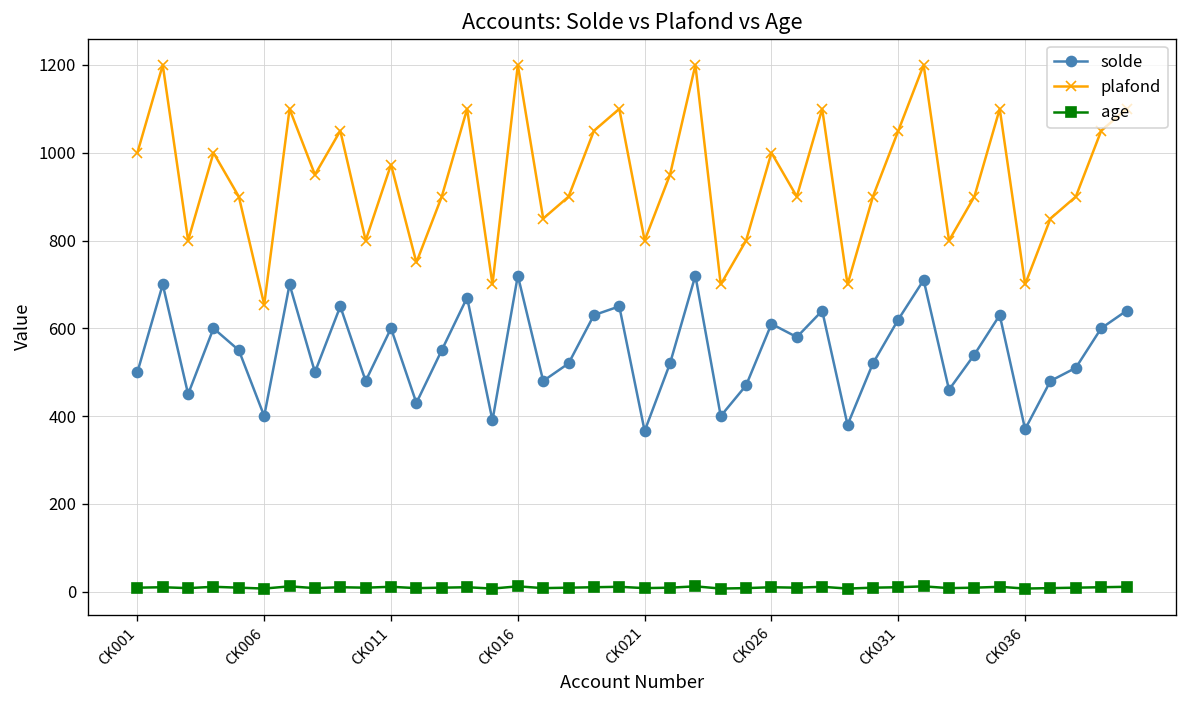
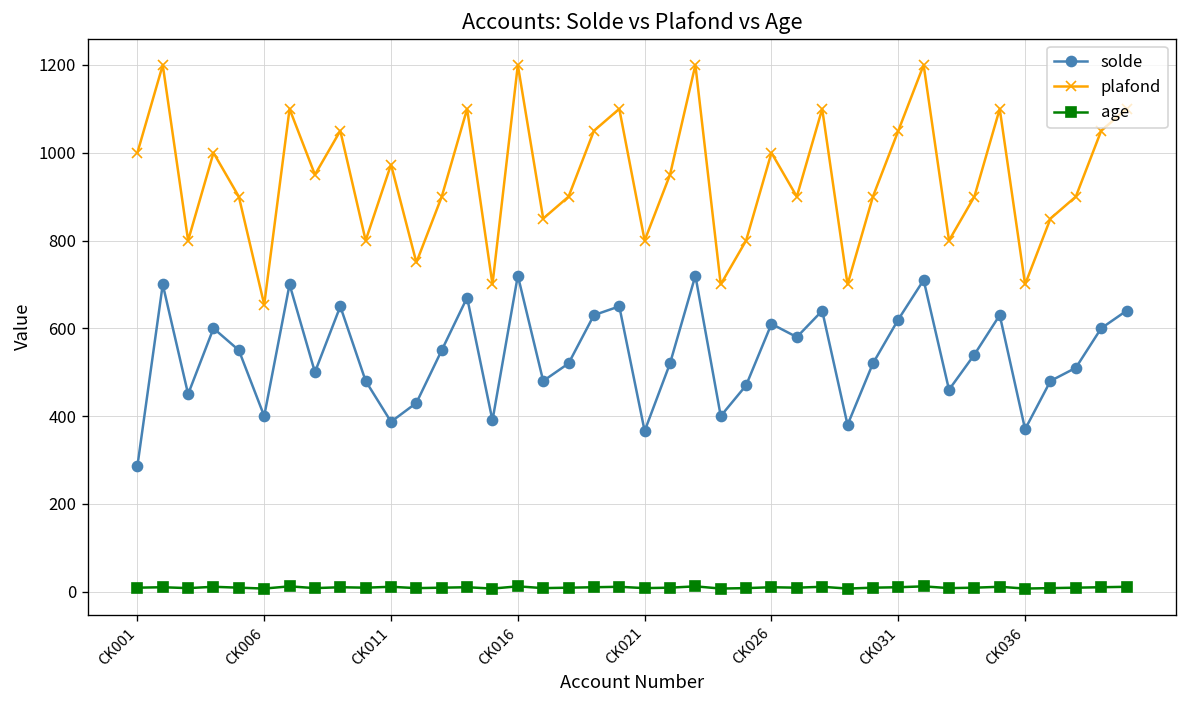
  {
    "solde": {
-     "CK001": 500,
+     "CK001": 290,
      "CK006": 400,
-     "CK011": 600,
+     "CK011": 390,
      "CK016": 720,
      "CK021": 370,
      "CK026": 610,
      "CK031": 620,
      "CK036": 370
    },
    "plafond": {
      "CK001": 1000,
      "CK006": 650,
      "CK011": 970,
      "CK016": 1200,
      "CK021": 800,
      "CK026": 1000,
      "CK031": 1050,
      "CK036": 700
    },
    "age": {
      "CK001": 10,
      "CK006": 10,
      "CK011": 10,
      "CK016": 10,
      "CK021": 10,
      "CK026": 10,
      "CK031": 10,
      "CK036": 10
    }
  }
